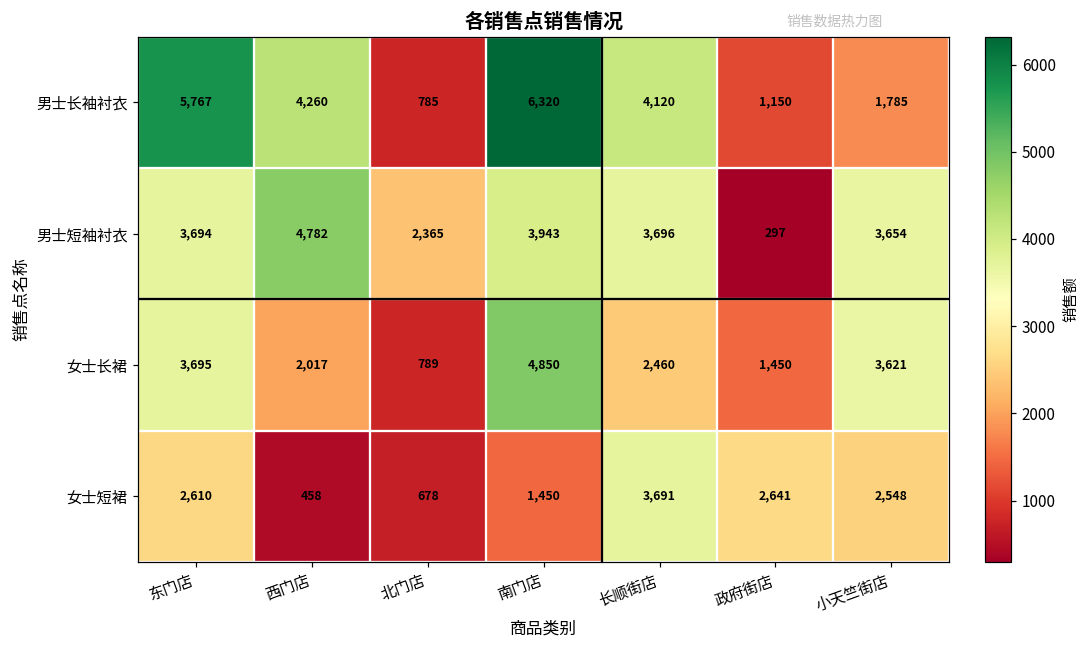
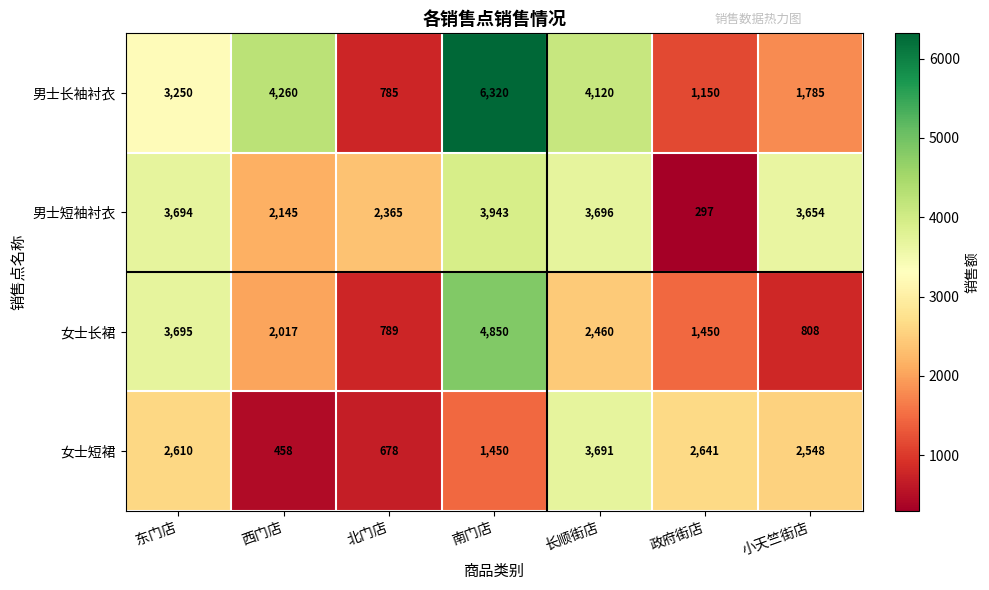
  {
    "男士长袖衬衣": {
-     "东门店": "5,767",
+     "东门店": "3,250",
      "西门店": "4,260",
      "北门店": "785",
      "南门店": "6,320",
      "长顺街店": "4,120",
      "政府街店": "1,150",
      "小天竺街店": "1,785"
    },
    "男士短袖衬衣": {
      "东门店": "3,694",
-     "西门店": "4,782",
+     "西门店": "2,145",
      "北门店": "2,365",
      "南门店": "3,943",
      "长顺街店": "3,696",
      "政府街店": "297",
      "小天竺街店": "3,654"
    },
    "女士长裙": {
      "东门店": "3,695",
      "西门店": "2,017",
      "北门店": "789",
      "南门店": "4,850",
      "长顺街店": "2,460",
      "政府街店": "1,450",
-     "小天竺街店": "3,621"
+     "小天竺街店": "808"
    },
    "女士短裙": {
      "东门店": "2,610",
      "西门店": "458",
      "北门店": "678",
      "南门店": "1,450",
      "长顺街店": "3,691",
      "政府街店": "2,641",
      "小天竺街店": "2,548"
    }
  }
